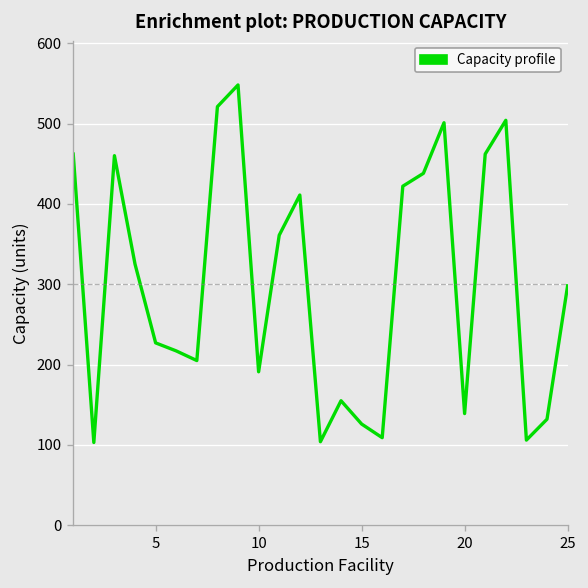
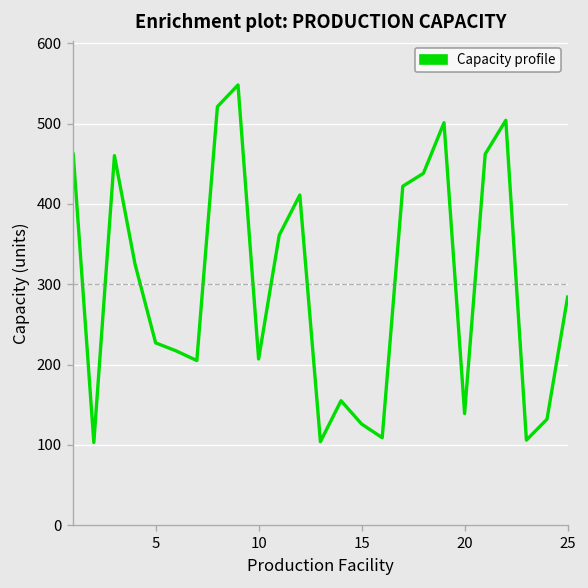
  {
    "5": 230,
-   "10": 190,
+   "10": 210,
    "15": 130,
    "20": 140,
-   "25": 300
+   "25": 280
  }
